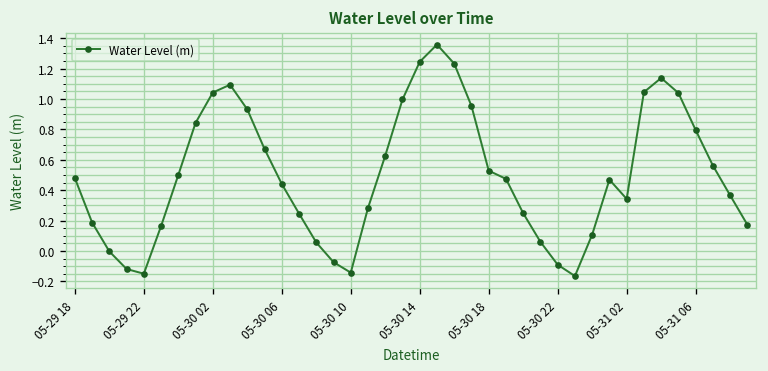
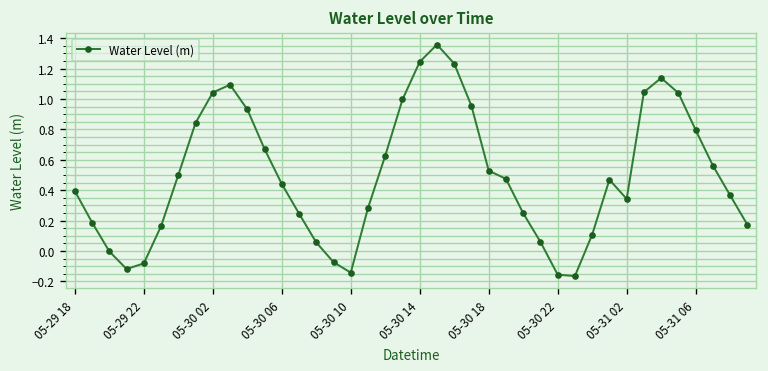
  {
-   "05-29 18": 0.48,
-   "05-29 22": -0.15,
+   "05-29 18": 0.39,
+   "05-29 22": -0.08,
    "05-30 02": 1.04,
    "05-30 06": 0.44,
    "05-30 10": -0.14,
    "05-30 14": 1.24,
    "05-30 18": 0.53,
-   "05-30 22": -0.09,
+   "05-30 22": -0.16,
    "05-31 02": 0.34,
    "05-31 06": 0.80
  }
